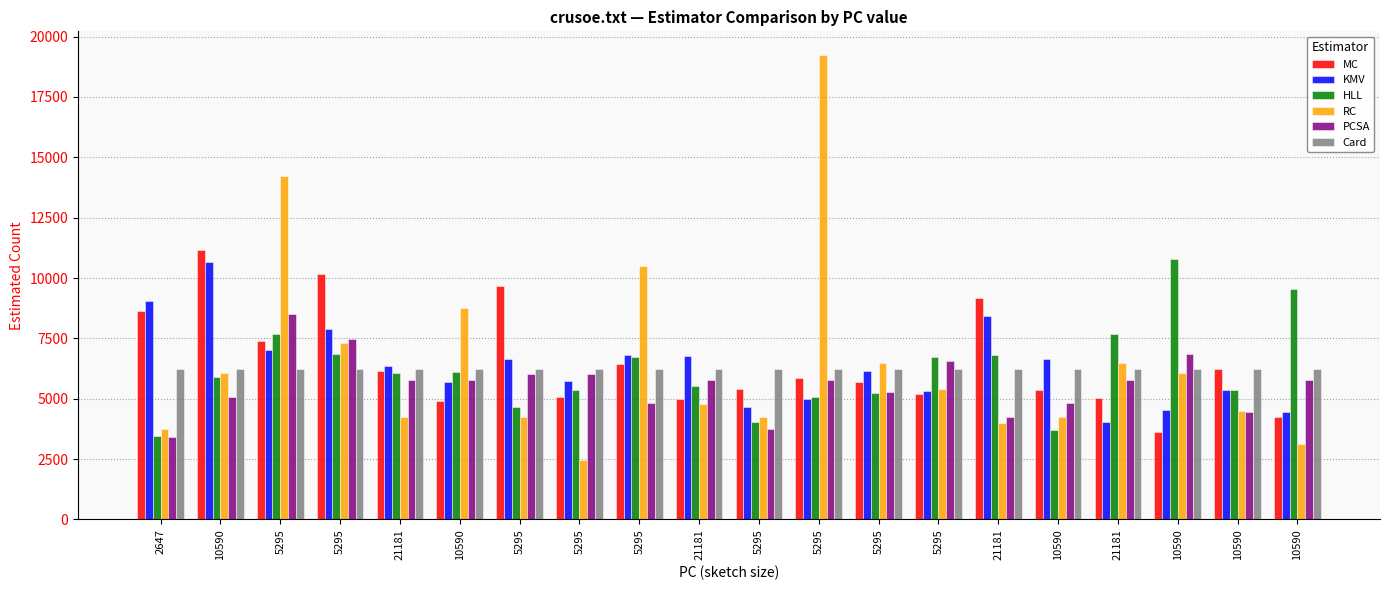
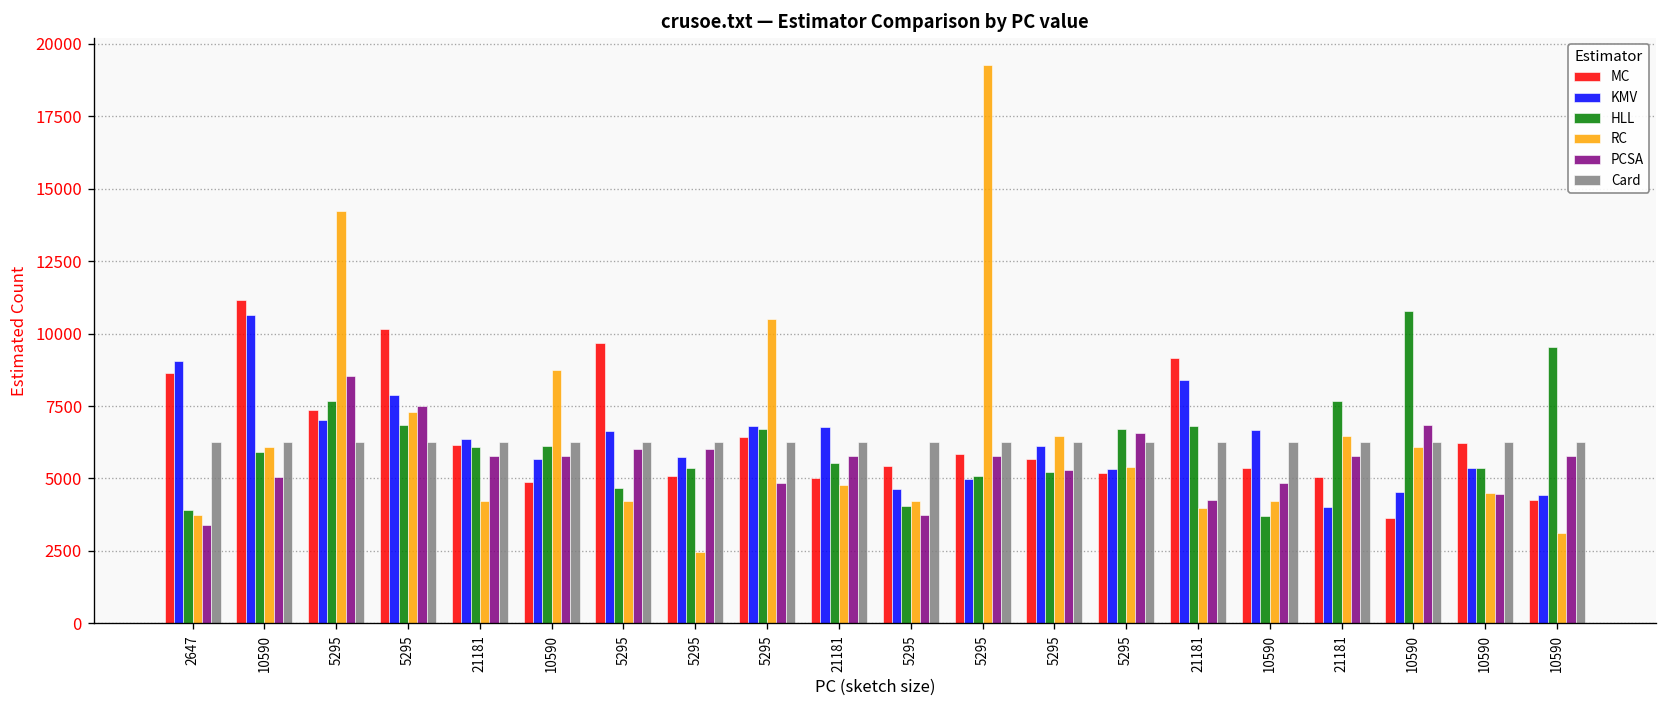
  {
    "MC": {
      "2647": 8600
    },
    "KMV": {
      "2647": 9100
    },
    "HLL": {
-     "2647": 3500
+     "2647": 3900
    },
    "RC": {
      "2647": 3700
    },
    "PCSA": {
      "2647": 3400
    },
    "Card": {
      "2647": 6200
    }
  }
